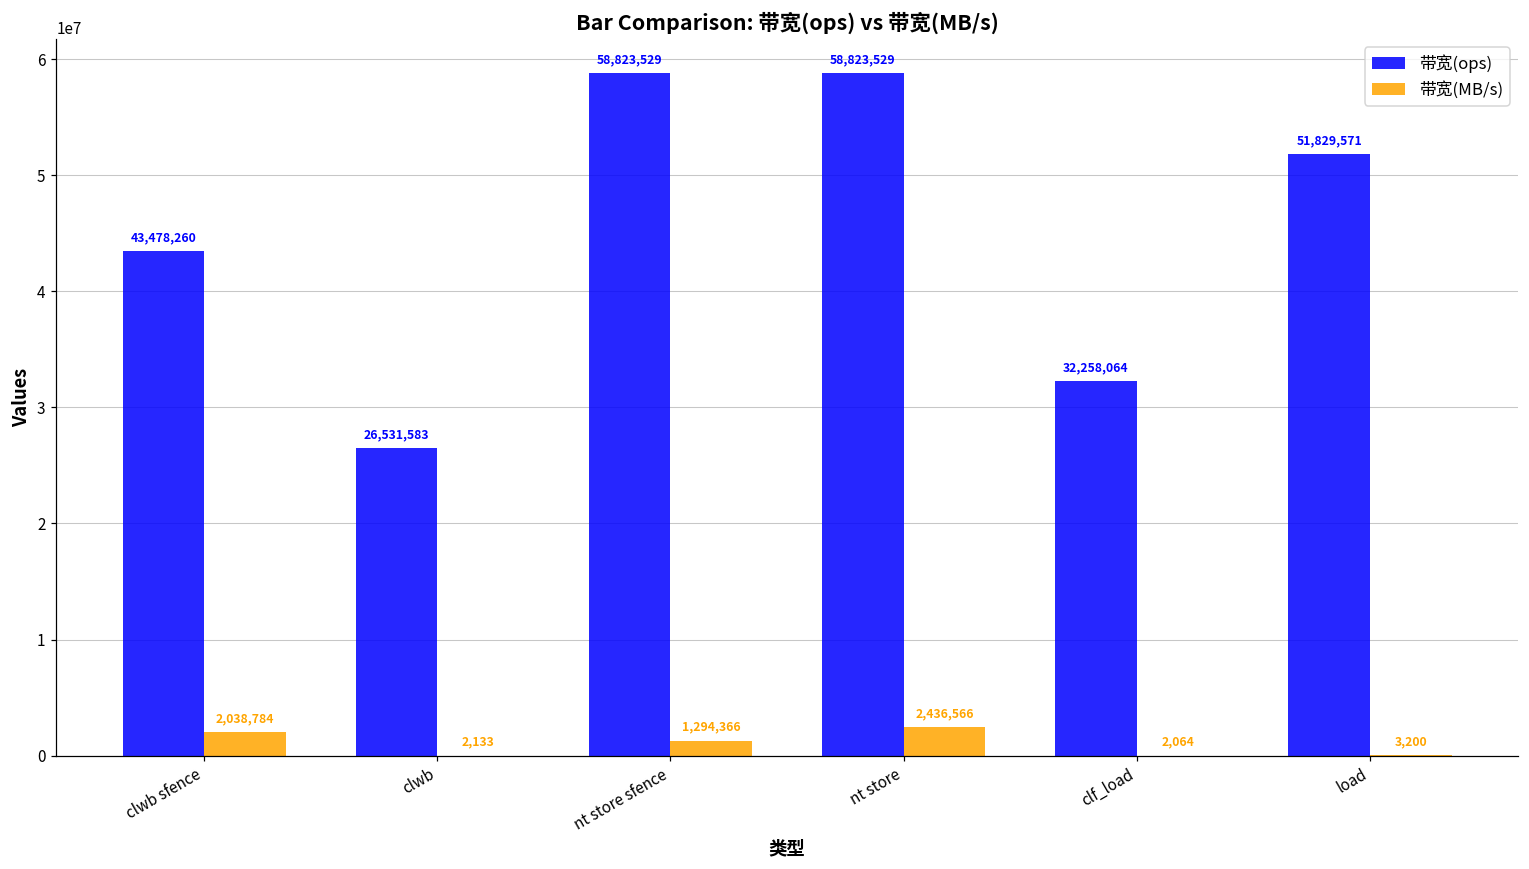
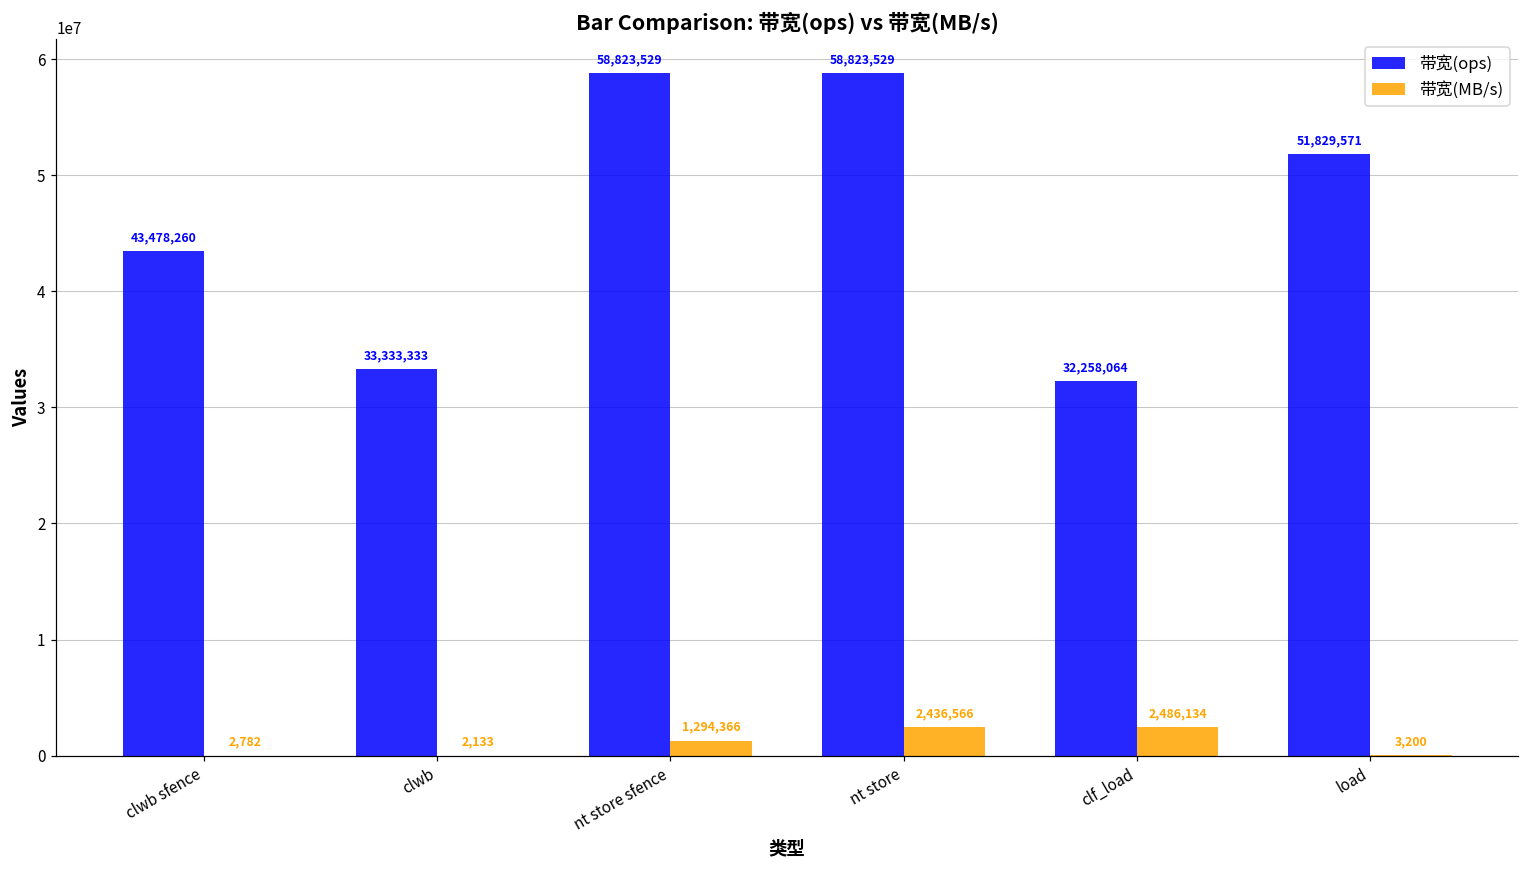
  {
    "带宽(ops)": {
      "clwb sfence": "43,478,260",
-     "clwb": "26,531,583",
+     "clwb": "33,333,333",
      "nt store sfence": "58,823,529",
      "nt store": "58,823,529",
      "clf_load": "32,258,064",
      "load": "51,829,571"
    },
    "带宽(MB/s)": {
-     "clwb sfence": "2,038,784",
+     "clwb sfence": "2,782",
      "clwb": "2,133",
      "nt store sfence": "1,294,366",
      "nt store": "2,436,566",
-     "clf_load": "2,064",
+     "clf_load": "2,486,134",
      "load": "3,200"
    }
  }
